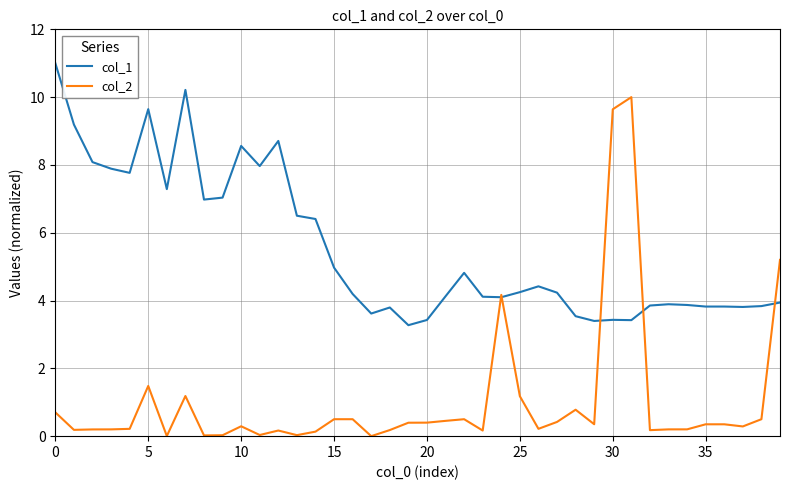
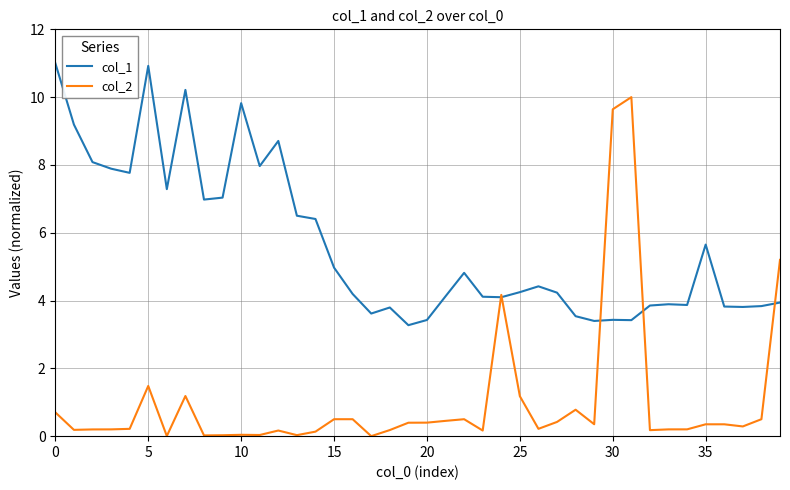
  {
    "col_1": {
      "0": 11.0,
-     "5": 9.6,
-     "10": 8.6,
+     "5": 10.9,
+     "10": 9.8,
      "15": 5.0,
      "20": 3.4,
      "25": 4.2,
      "30": 3.4,
-     "35": 3.8
+     "35": 5.7
    },
    "col_2": {
      "0": 0.7,
      "5": 1.5,
-     "10": 0.3,
+     "10": 0.0,
      "15": 0.5,
      "20": 0.4,
      "25": 1.2,
      "30": 9.6,
      "35": 0.4
    }
  }
